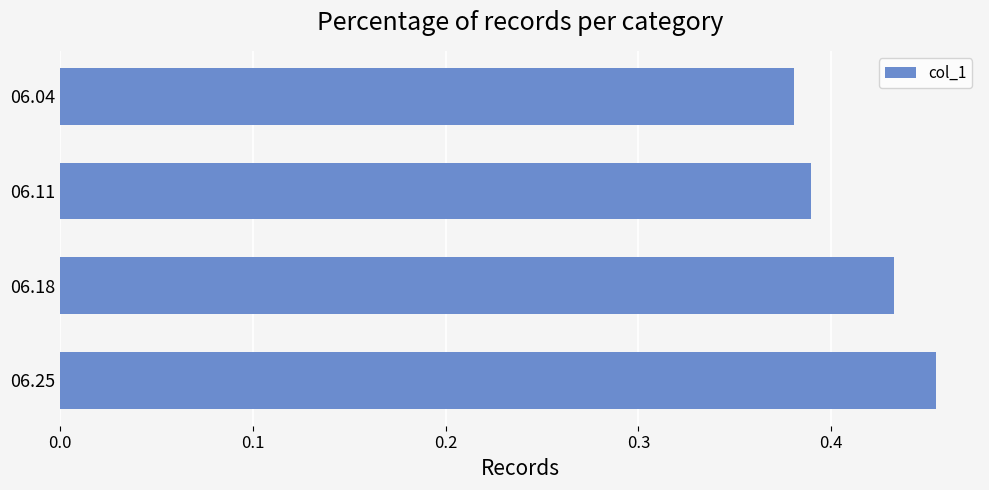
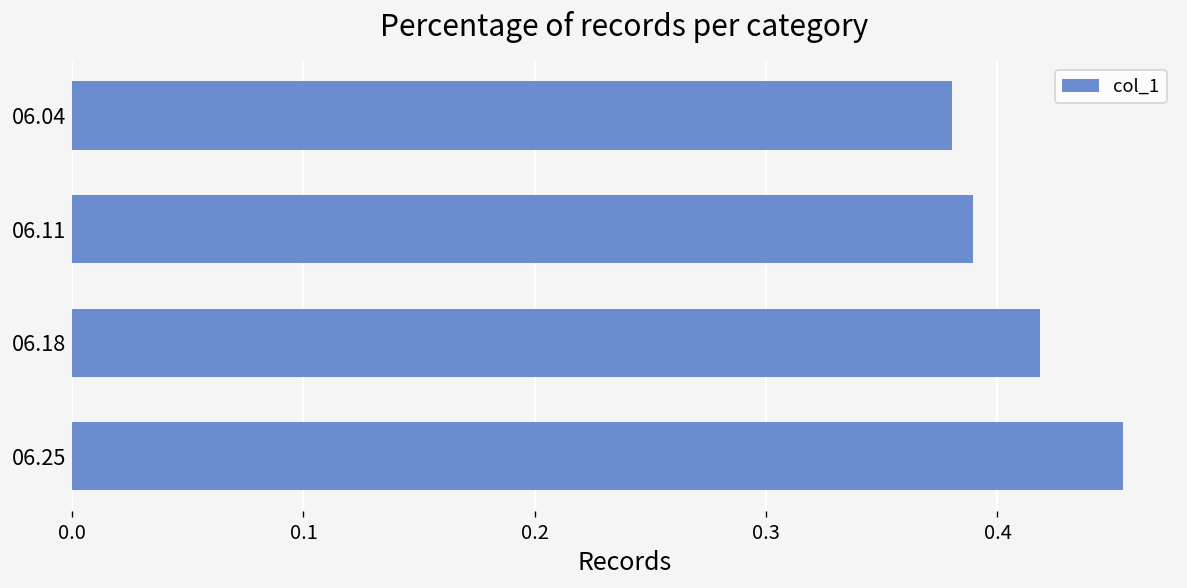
  {
    "06.04": 0.381,
    "06.11": 0.389,
-   "06.18": 0.433,
+   "06.18": 0.418,
    "06.25": 0.454
  }
